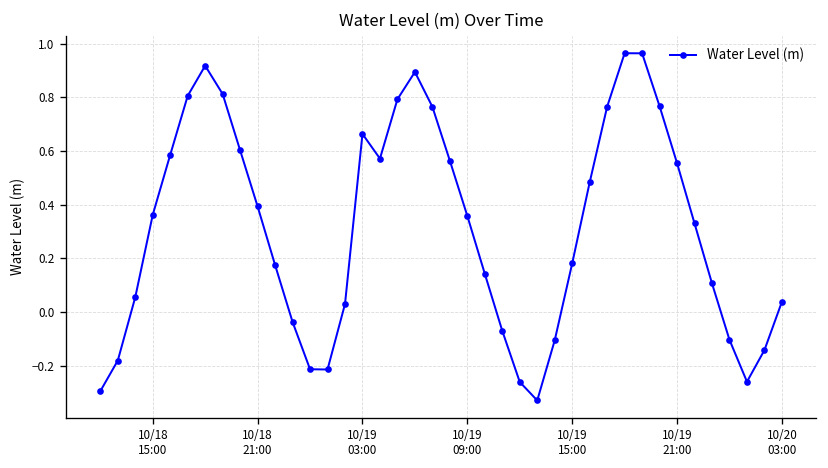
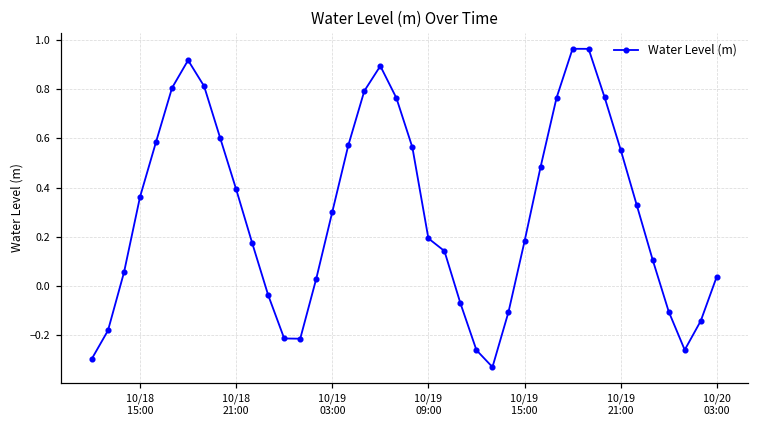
  {
    "10/18 15:00": 0.36,
    "10/18 21:00": 0.39,
-   "10/19 03:00": 0.66,
-   "10/19 09:00": 0.36,
+   "10/19 03:00": 0.30,
+   "10/19 09:00": 0.19,
    "10/19 15:00": 0.18,
    "10/19 21:00": 0.55,
    "10/20 03:00": 0.04
  }
